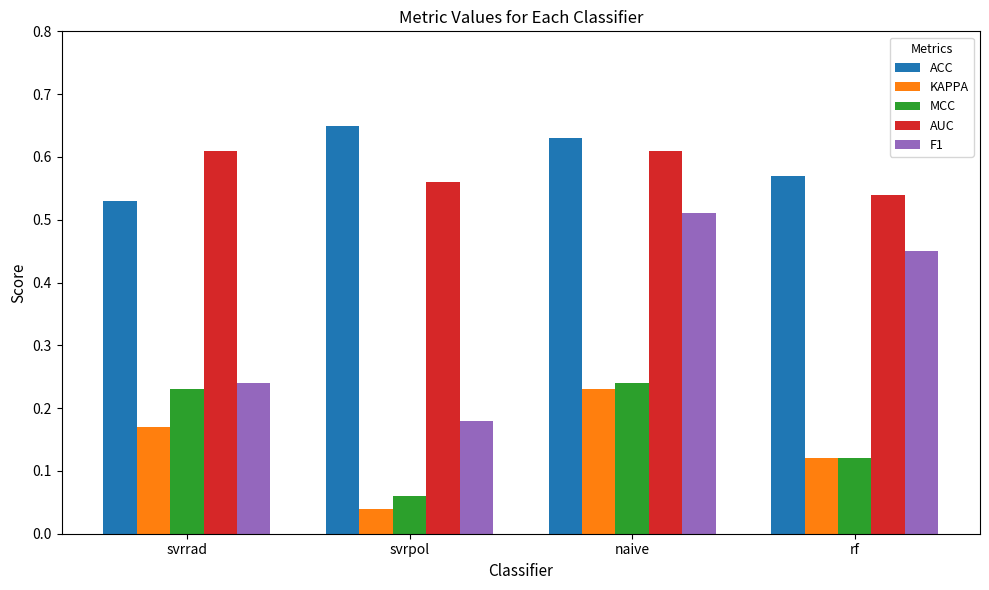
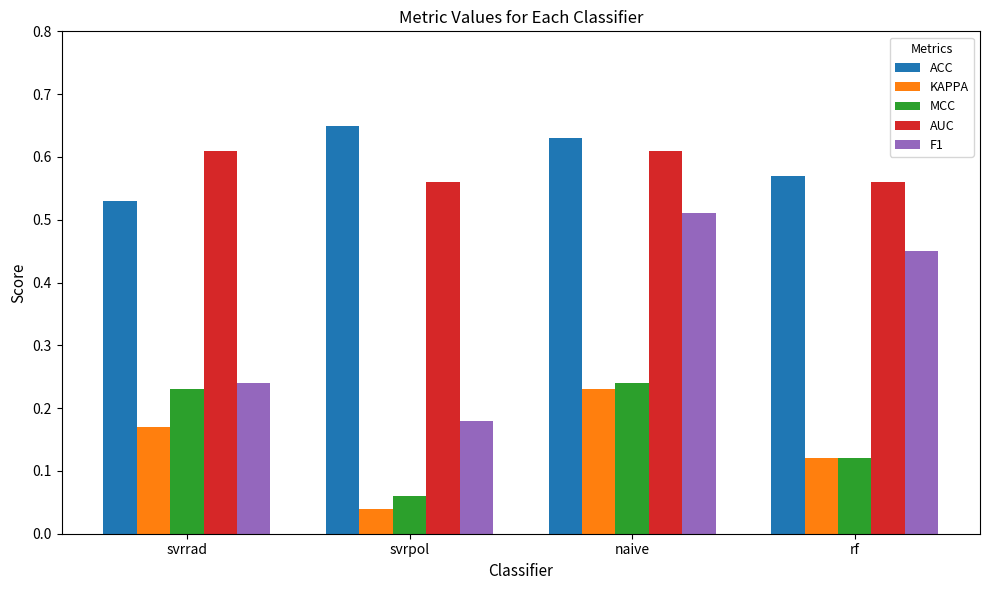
  {
    "ACC": {
      "svrrad": 0.53,
      "svrpol": 0.65,
      "naive": 0.63,
      "rf": 0.57
    },
    "KAPPA": {
      "svrrad": 0.17,
      "svrpol": 0.04,
      "naive": 0.23,
      "rf": 0.12
    },
    "MCC": {
      "svrrad": 0.23,
      "svrpol": 0.06,
      "naive": 0.24,
      "rf": 0.12
    },
    "AUC": {
      "svrrad": 0.61,
      "svrpol": 0.56,
      "naive": 0.61,
-     "rf": 0.54
+     "rf": 0.56
    },
    "F1": {
      "svrrad": 0.24,
      "svrpol": 0.18,
      "naive": 0.51,
      "rf": 0.45
    }
  }
